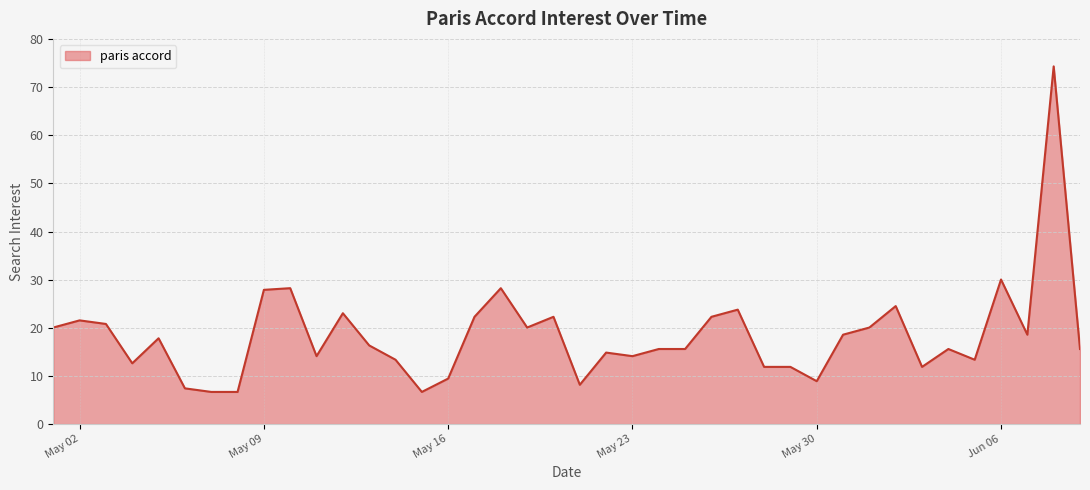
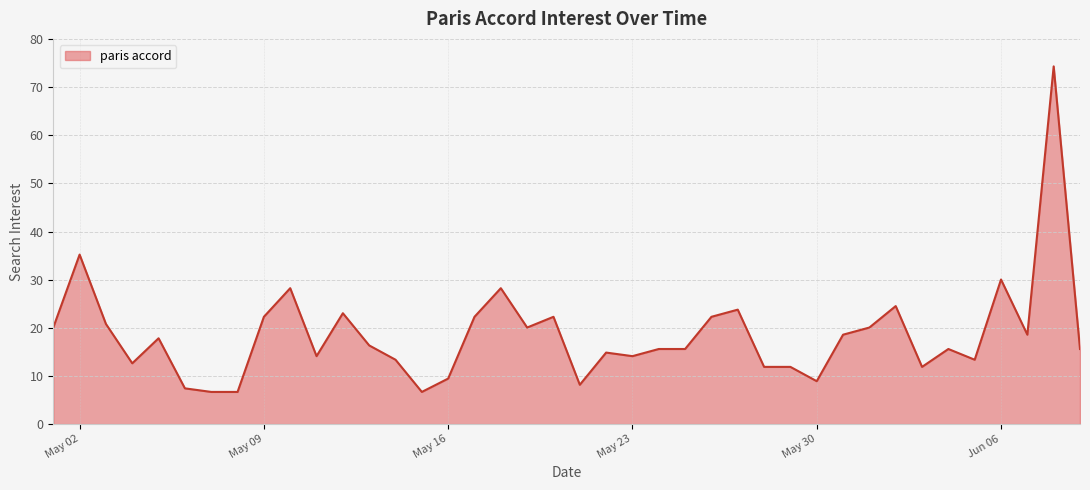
  {
-   "May 02": 22,
-   "May 09": 28,
+   "May 02": 35,
+   "May 09": 22,
    "May 16": 9,
    "May 23": 14,
    "May 30": 9,
    "Jun 06": 30
  }
